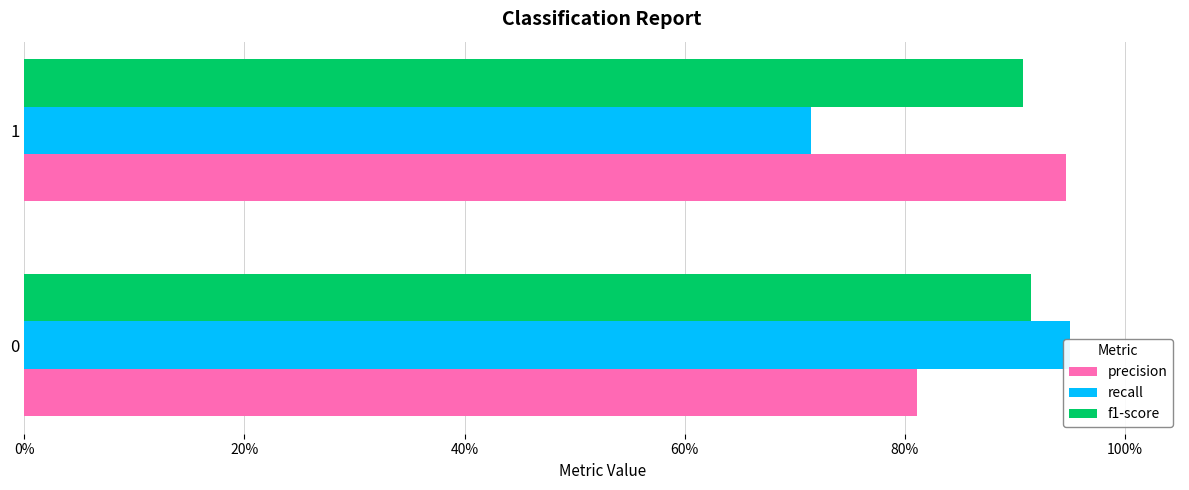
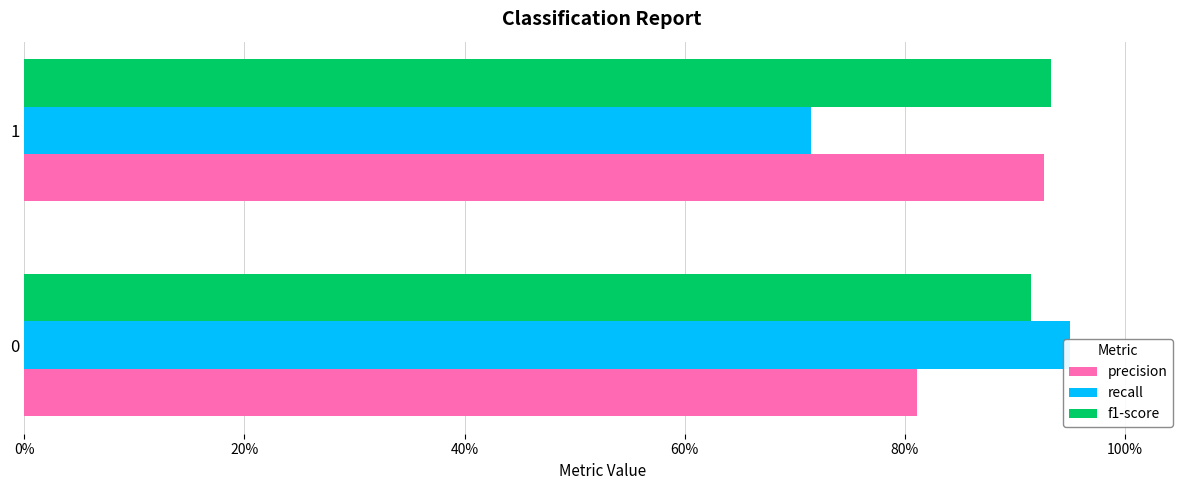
  {
    "precision": {
-     "1": "94.6%",
+     "1": "92.6%",
      "0": "81.1%"
    },
    "recall": {
      "1": "71.5%"
    },
    "f1-score": {
-     "1": "90.7%",
+     "1": "93.3%",
      "0": "91.4%"
    }
  }
